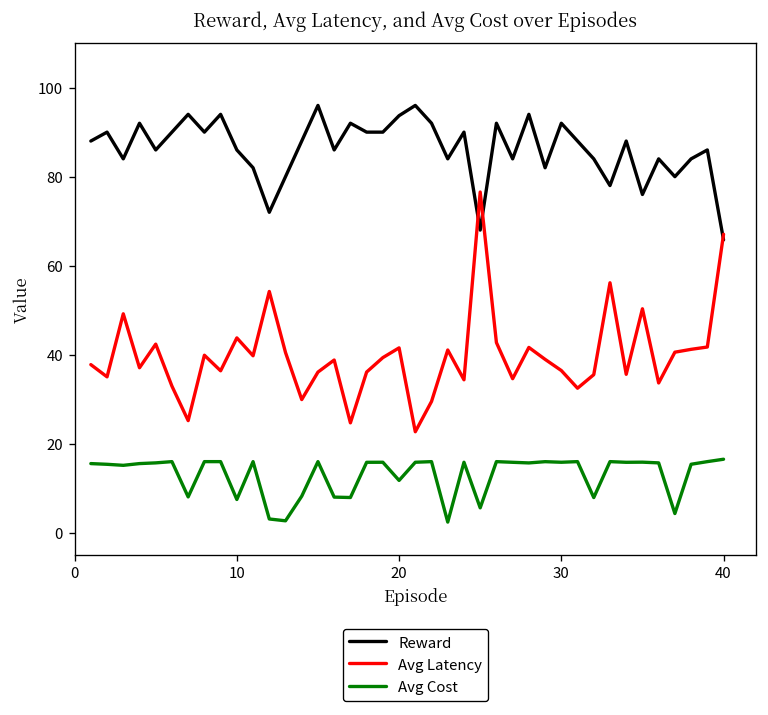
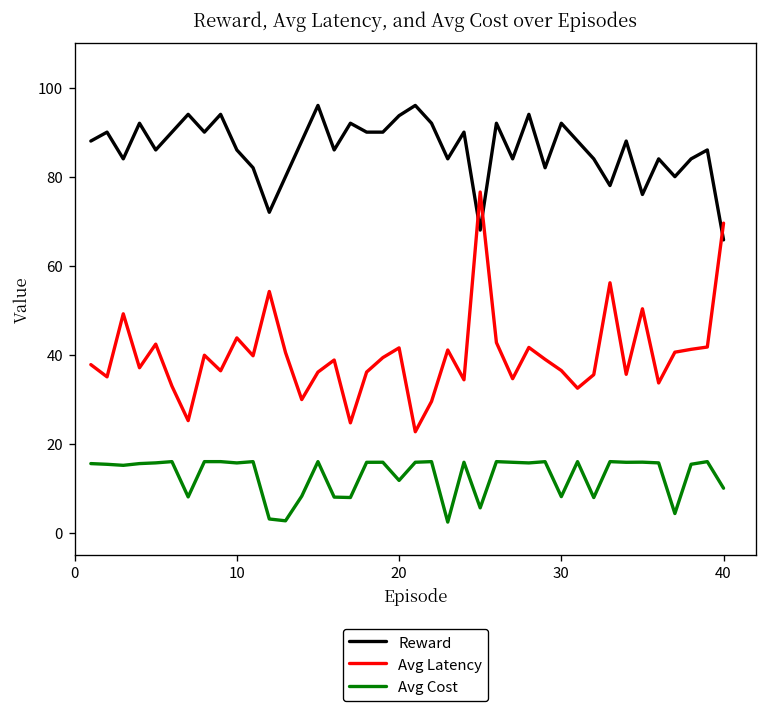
  {
    "Reward": {
      "10": 86,
      "20": 94,
      "30": 92,
      "40": 66
    },
    "Avg Latency": {
      "10": 44,
      "20": 42,
      "30": 36,
-     "40": 67
+     "40": 70
    },
    "Avg Cost": {
-     "10": 8,
+     "10": 16,
      "20": 12,
-     "30": 16,
-     "40": 17
+     "30": 8,
+     "40": 10
    }
  }
